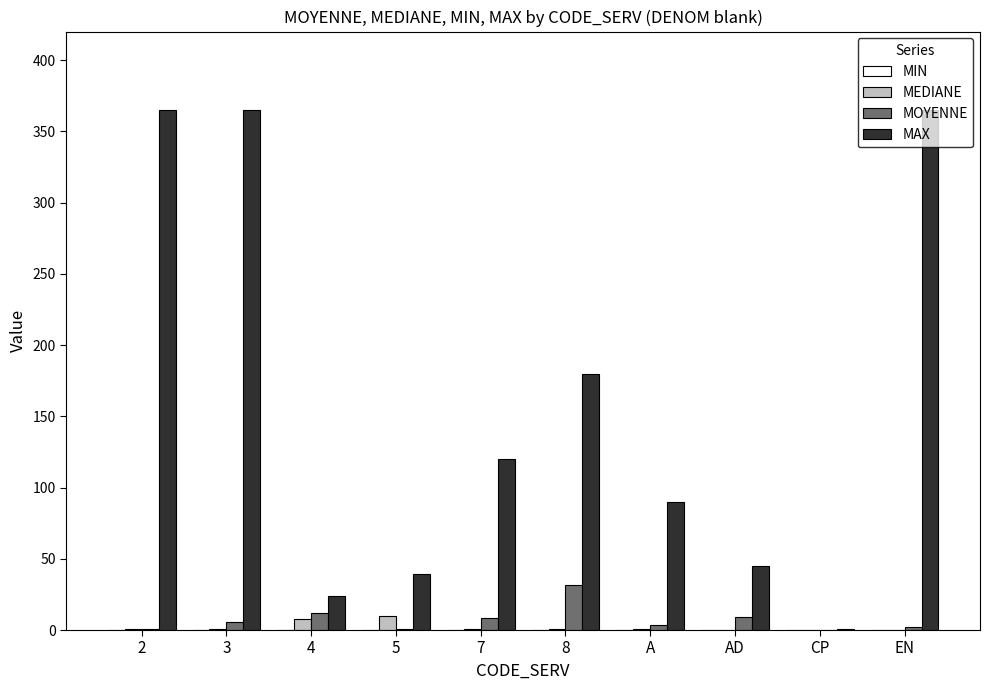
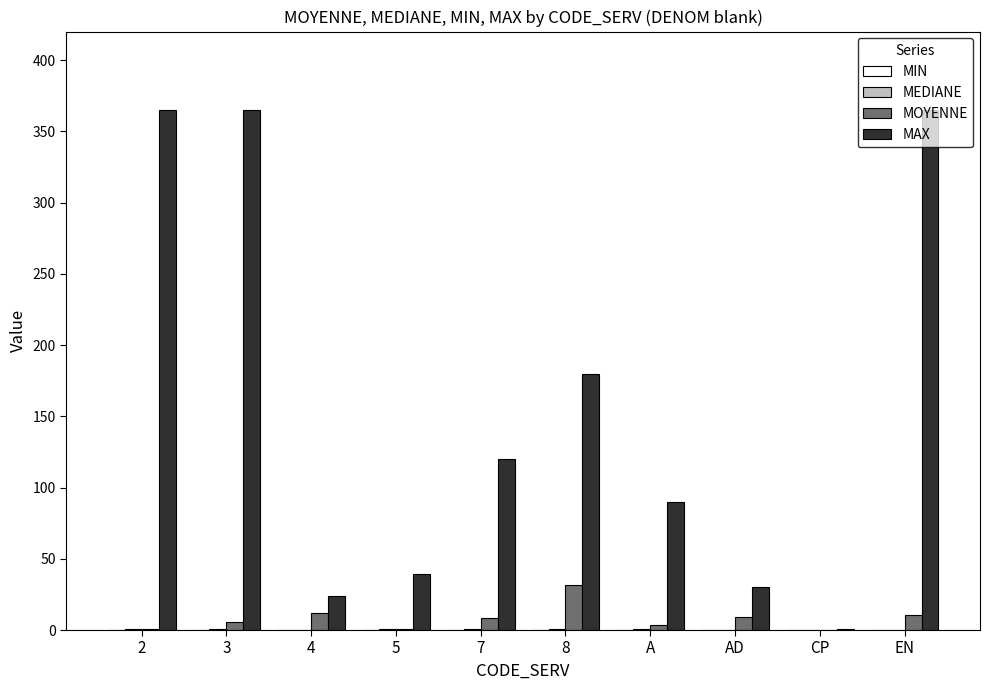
  {
    "MIN": {
      "2": 0,
      "3": 0,
      "4": 0,
      "5": 0,
      "7": 0,
      "8": 0,
      "A": 0,
      "AD": 0,
      "CP": 0,
      "EN": 0
    },
    "MEDIANE": {
-     "4": 8,
-     "5": 10,
+     "4": 0,
+     "5": 1,
      "AD": 0,
      "CP": 0,
      "EN": 0
    },
    "MOYENNE": {
      "3": 6,
      "4": 12,
      "7": 9,
      "8": 32,
      "A": 4,
      "AD": 9,
-     "EN": 2
+     "EN": 10
    },
    "MAX": {
      "2": 365,
      "3": 365,
      "4": 24,
      "5": 39,
      "7": 120,
      "8": 180,
      "A": 90,
-     "AD": 45
+     "AD": 30
    }
  }
